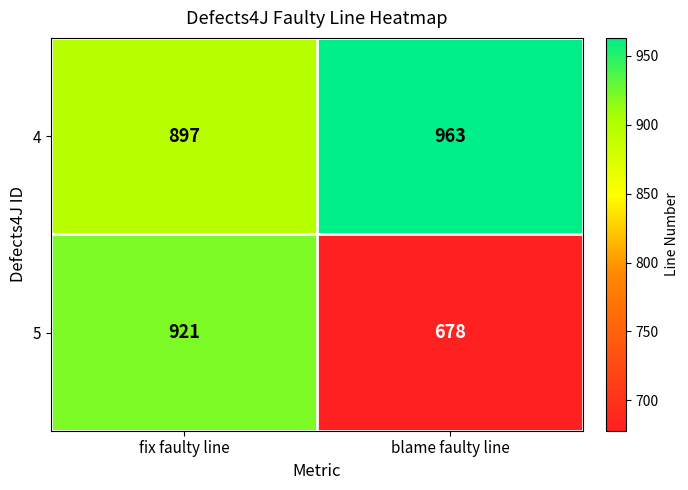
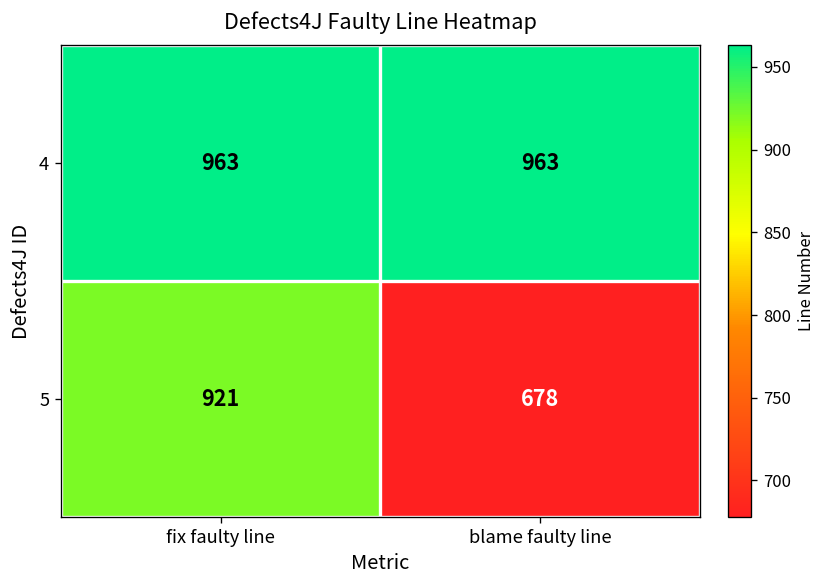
  {
    "4": {
-     "fix faulty line": 897,
+     "fix faulty line": 963,
      "blame faulty line": 963
    },
    "5": {
      "fix faulty line": 921,
      "blame faulty line": 678
    }
  }
